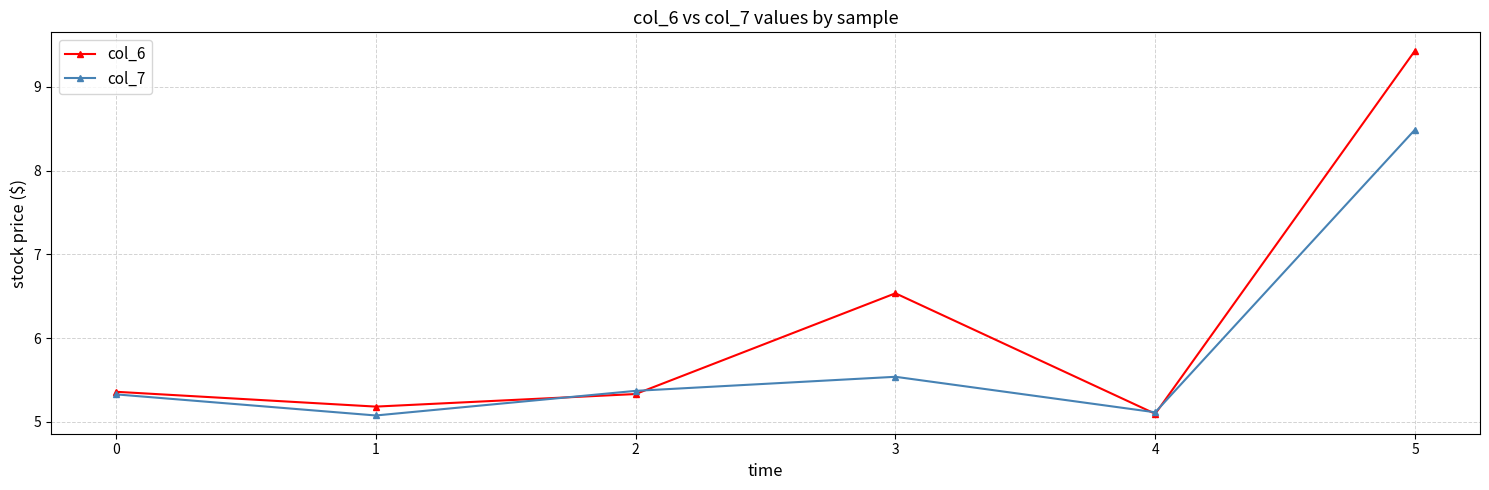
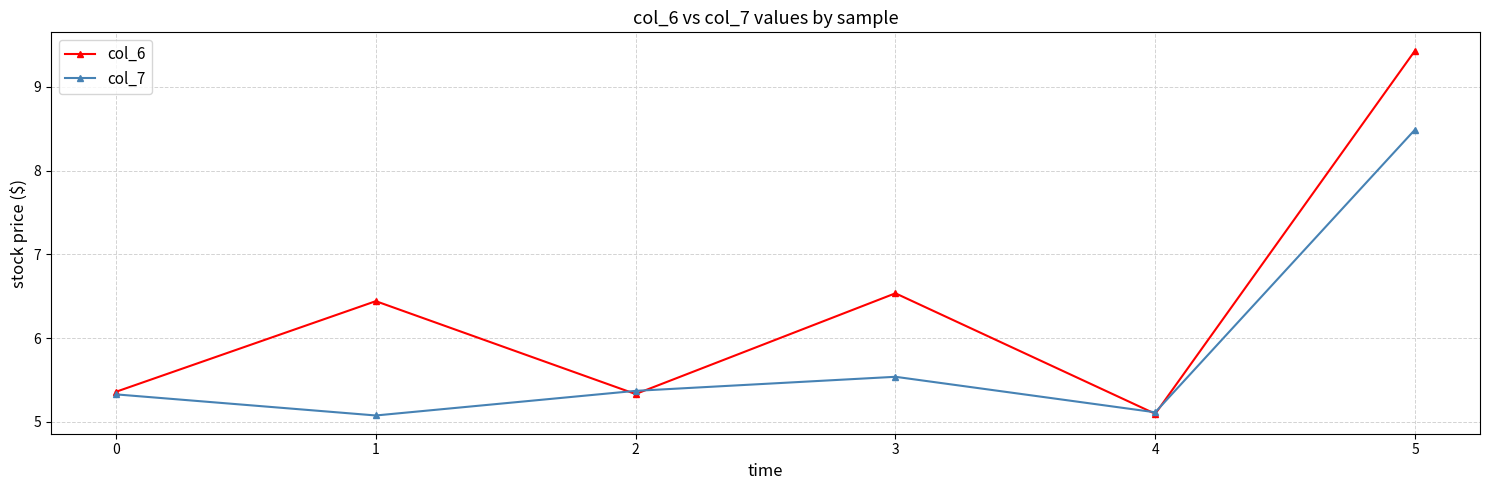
  {
    "col_6": {
      "0": 5.4,
-     "1": 5.2,
+     "1": 6.4,
      "2": 5.3,
      "3": 6.5,
      "5": 9.4
    },
    "col_7": {
      "0": 5.3,
      "1": 5.1,
      "2": 5.4,
      "3": 5.5,
      "5": 8.5
    }
  }
